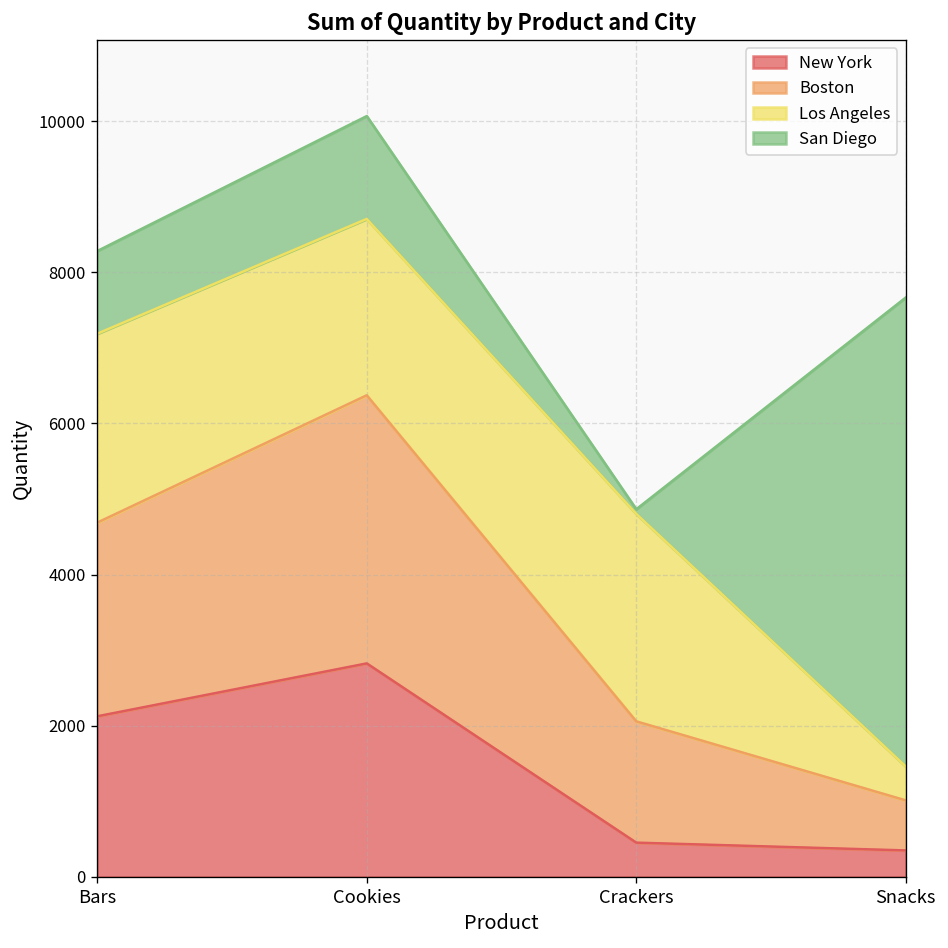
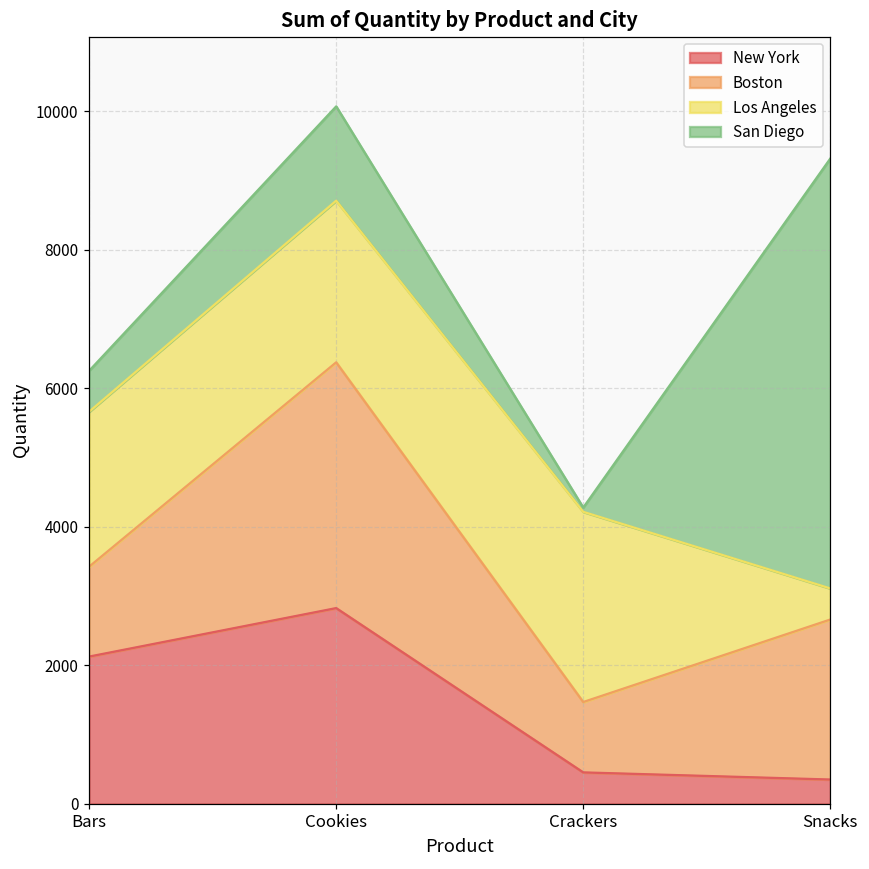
  {
    "New York": {
      "Bars": 2100,
      "Cookies": 2800,
      "Crackers": 500,
      "Snacks": 400
    },
    "Boston": {
-     "Bars": 2600,
+     "Bars": 1300,
      "Cookies": 3500,
-     "Crackers": 1600,
-     "Snacks": 700
+     "Crackers": 1000,
+     "Snacks": 2300
    },
    "Los Angeles": {
-     "Bars": 2500,
+     "Bars": 2200,
      "Cookies": 2300,
      "Crackers": 2700,
      "Snacks": 400
    },
    "San Diego": {
-     "Bars": 1100,
+     "Bars": 600,
      "Cookies": 1400,
      "Crackers": 100,
      "Snacks": 6200
    }
  }
